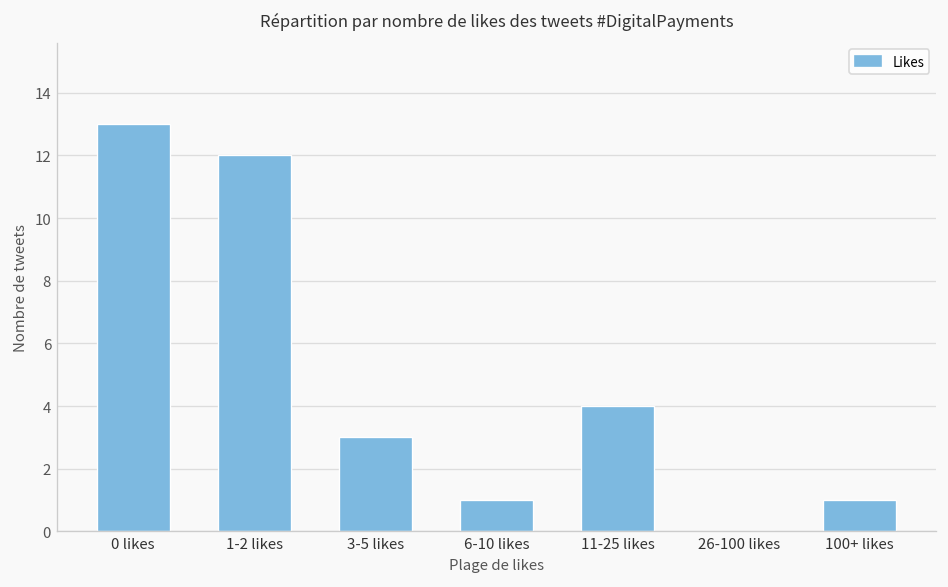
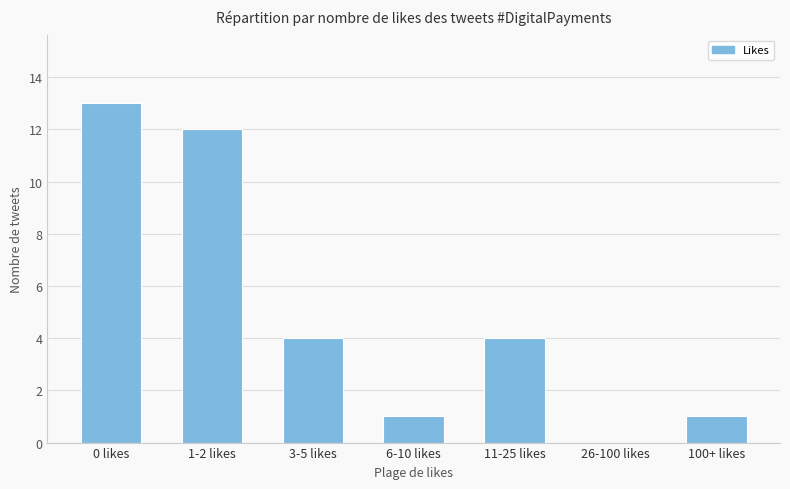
  {
    "0 likes": 13,
    "1-2 likes": 12,
-   "3-5 likes": 3,
+   "3-5 likes": 4,
    "6-10 likes": 1,
    "11-25 likes": 4,
    "26-100 likes": 0,
    "100+ likes": 1
  }
